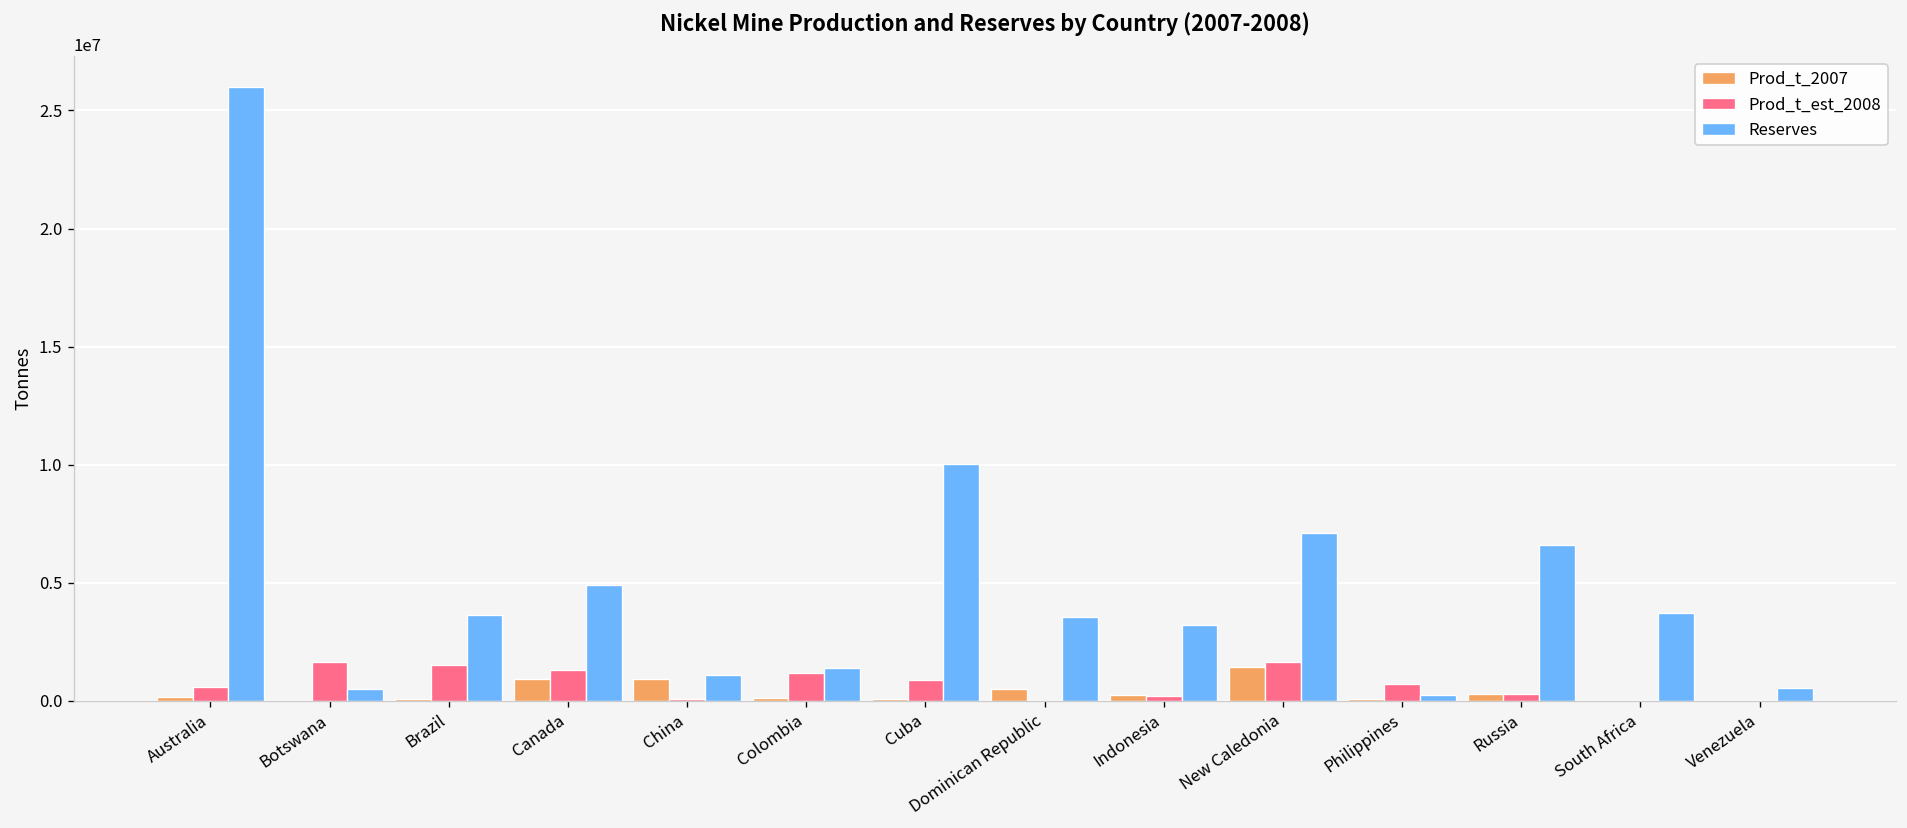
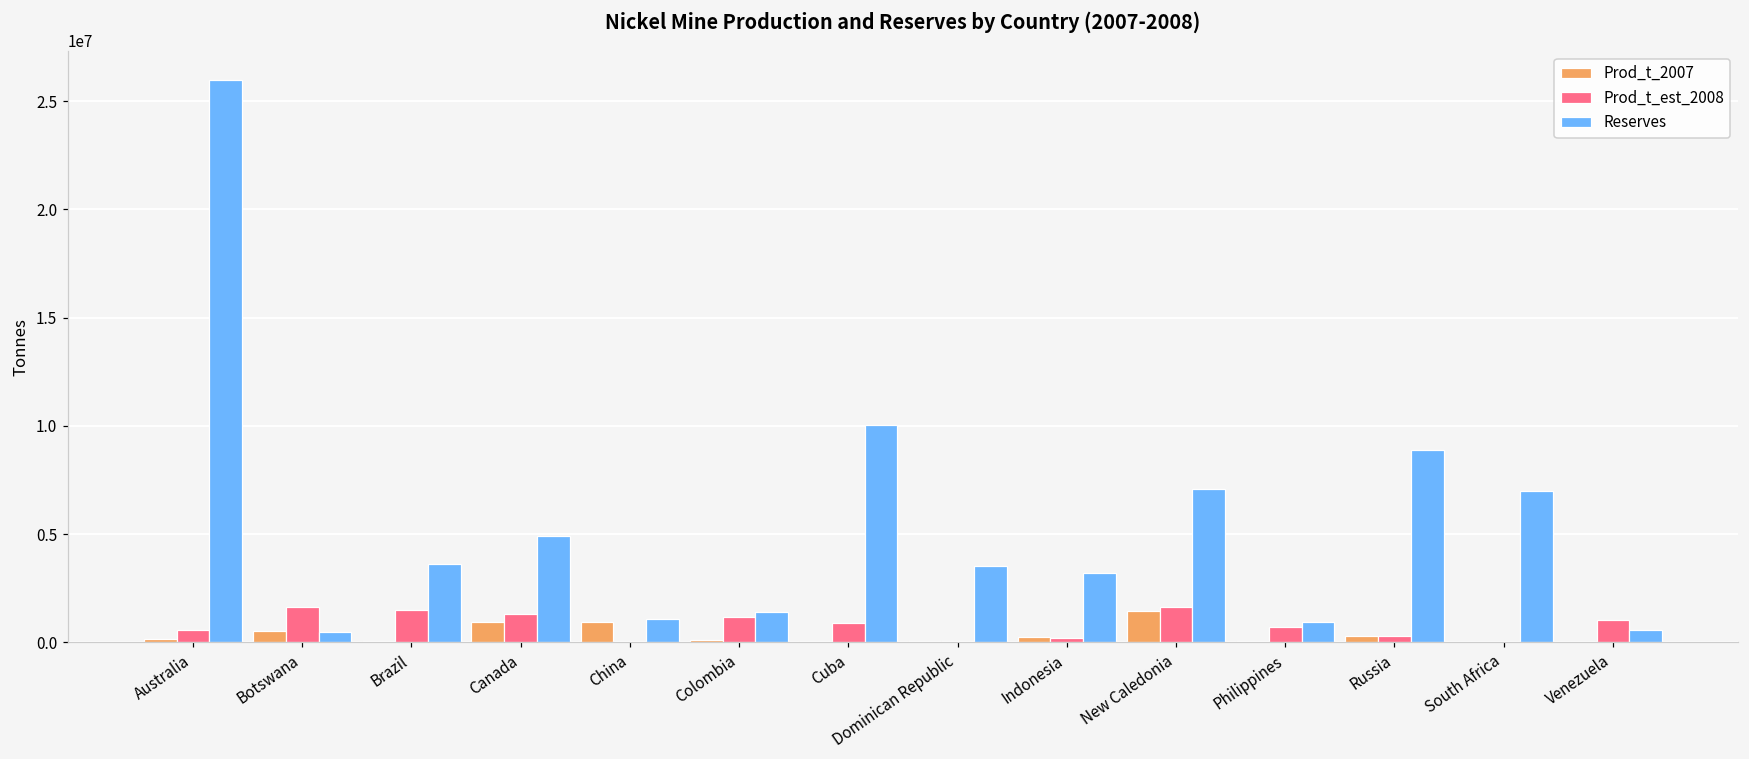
  {
    "Prod_t_2007": {
      "Australia": 200000,
-     "Botswana": 0,
+     "Botswana": 500000,
      "Canada": 900000,
      "China": 900000,
-     "Dominican Republic": 500000,
+     "Dominican Republic": 0,
      "Indonesia": 200000,
      "New Caledonia": 1400000,
      "Russia": 300000
    },
    "Prod_t_est_2008": {
      "Australia": 600000,
      "Botswana": 1600000,
      "Brazil": 1500000,
      "Canada": 1300000,
      "Colombia": 1200000,
      "Cuba": 900000,
      "Indonesia": 200000,
      "New Caledonia": 1600000,
      "Philippines": 700000,
      "Russia": 300000,
-     "Venezuela": 0
+     "Venezuela": 1000000
    },
    "Reserves": {
      "Australia": 26000000,
      "Botswana": 500000,
      "Brazil": 3600000,
      "Canada": 4900000,
      "China": 1100000,
      "Colombia": 1400000,
      "Cuba": 10000000,
      "Dominican Republic": 3500000,
      "Indonesia": 3200000,
      "New Caledonia": 7100000,
-     "Philippines": 300000,
-     "Russia": 6600000,
-     "South Africa": 3700000,
+     "Philippines": 900000,
+     "Russia": 8900000,
+     "South Africa": 7000000,
      "Venezuela": 600000
    }
  }
